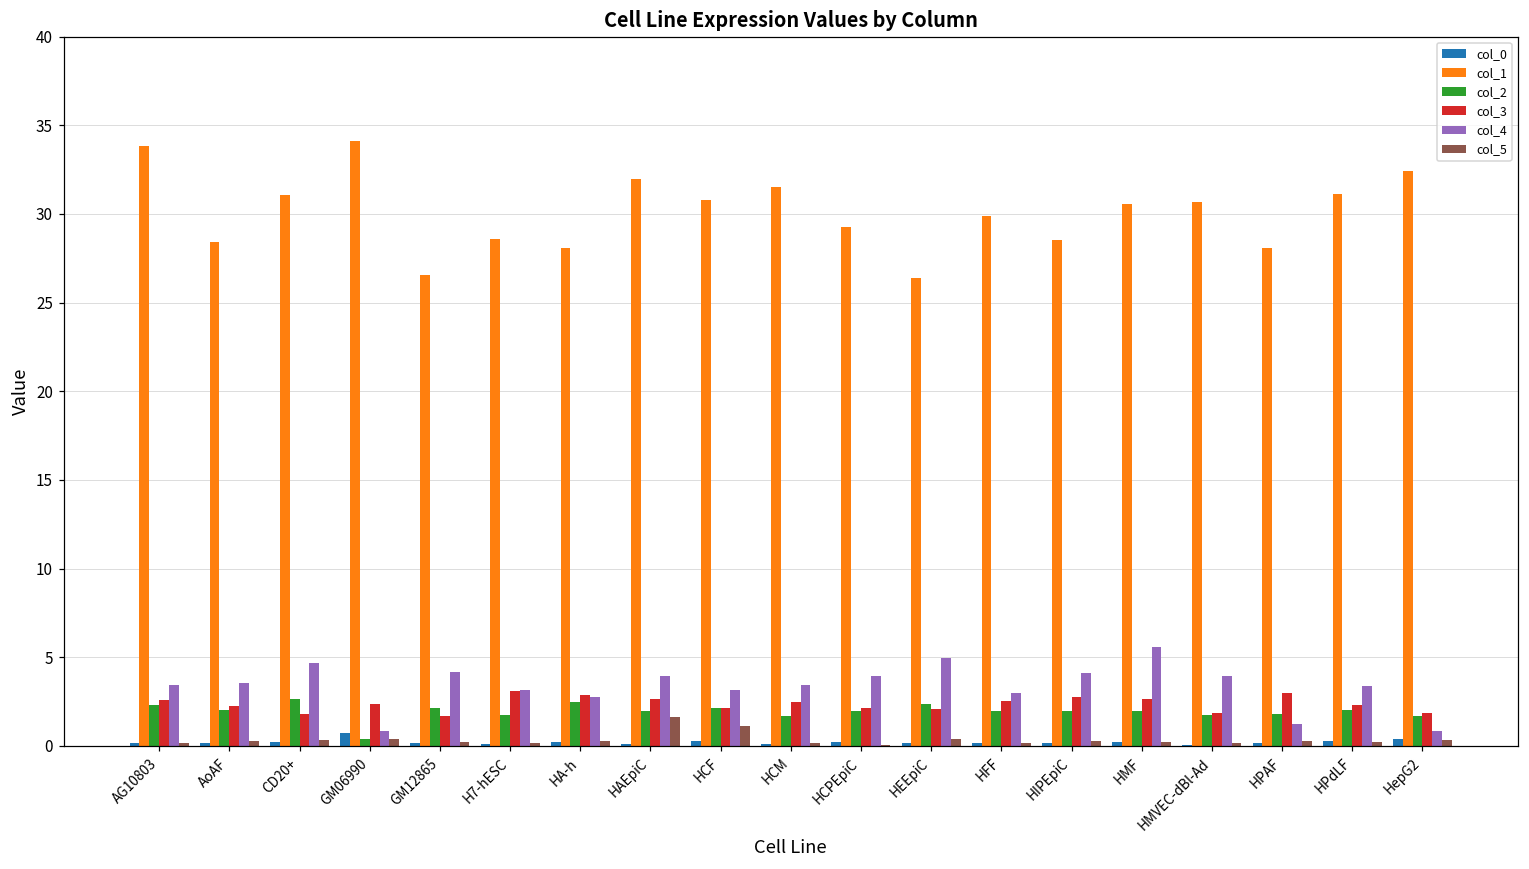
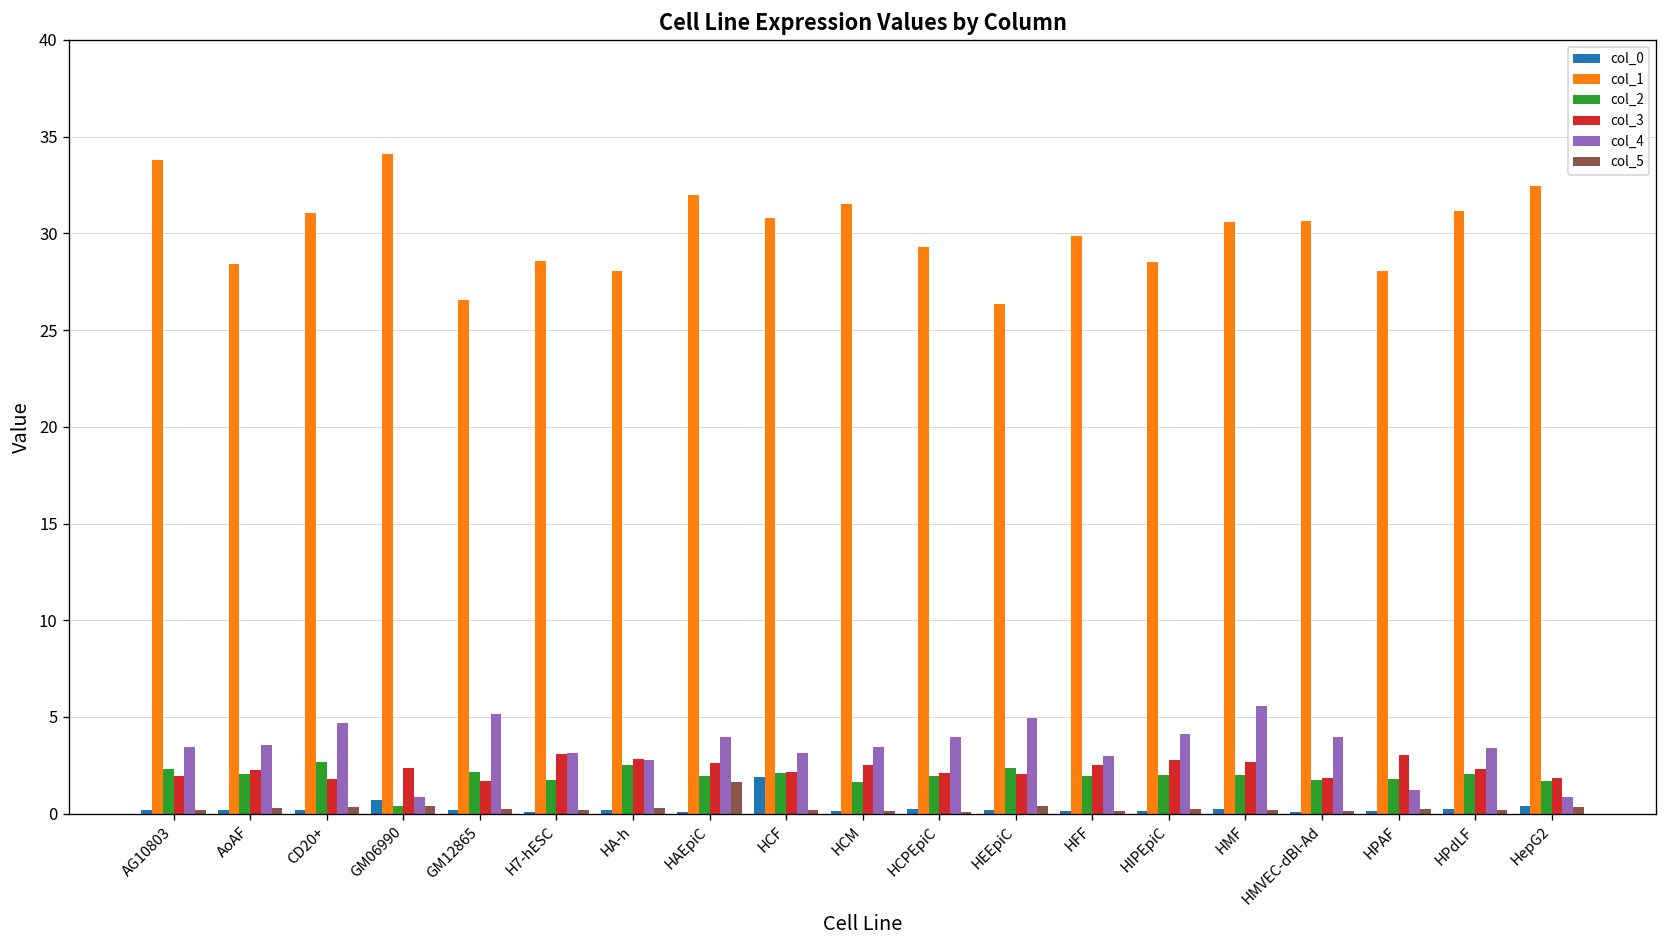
  {
    "col_0": {
      "AG10803": 0.2,
      "AoAF": 0.2,
      "CD20+": 0.2,
      "GM06990": 0.7,
      "GM12865": 0.2,
      "HA-h": 0.2,
-     "HCF": 0.3,
+     "HCF": 1.9,
      "HCPEpiC": 0.2,
      "HEEpiC": 0.2,
      "HFF": 0.2,
      "HIPEpiC": 0.2,
      "HMF": 0.2,
      "HPdLF": 0.3,
      "HepG2": 0.4
    },
    "col_1": {
      "AG10803": 33.8,
      "AoAF": 28.4,
      "CD20+": 31.1,
      "GM06990": 34.1,
      "GM12865": 26.6,
      "H7-hESC": 28.6,
      "HA-h": 28.1,
      "HAEpiC": 32.0,
      "HCF": 30.8,
      "HCM": 31.5,
      "HCPEpiC": 29.3,
      "HEEpiC": 26.4,
      "HFF": 29.9,
      "HIPEpiC": 28.5,
      "HMF": 30.6,
      "HMVEC-dBl-Ad": 30.6,
      "HPAF": 28.1,
      "HPdLF": 31.1,
      "HepG2": 32.4
    },
    "col_2": {
      "AG10803": 2.3,
      "AoAF": 2.0,
      "CD20+": 2.7,
      "GM06990": 0.4,
      "GM12865": 2.1,
      "H7-hESC": 1.7,
      "HA-h": 2.5,
      "HAEpiC": 1.9,
      "HCF": 2.1,
      "HCM": 1.7,
      "HCPEpiC": 2.0,
      "HEEpiC": 2.4,
      "HFF": 2.0,
      "HIPEpiC": 2.0,
      "HMF": 2.0,
      "HMVEC-dBl-Ad": 1.7,
      "HPAF": 1.8,
      "HPdLF": 2.0,
      "HepG2": 1.7
    },
    "col_3": {
-     "AG10803": 2.6,
+     "AG10803": 2.0,
      "AoAF": 2.3,
      "CD20+": 1.8,
      "GM06990": 2.3,
      "GM12865": 1.7,
      "H7-hESC": 3.1,
      "HA-h": 2.8,
      "HAEpiC": 2.6,
      "HCF": 2.2,
      "HCM": 2.5,
      "HCPEpiC": 2.1,
      "HEEpiC": 2.1,
      "HFF": 2.5,
      "HIPEpiC": 2.8,
      "HMF": 2.7,
      "HMVEC-dBl-Ad": 1.8,
      "HPAF": 3.0,
      "HPdLF": 2.3,
      "HepG2": 1.9
    },
    "col_4": {
      "AG10803": 3.4,
      "AoAF": 3.5,
      "CD20+": 4.7,
      "GM06990": 0.8,
-     "GM12865": 4.1,
+     "GM12865": 5.2,
      "H7-hESC": 3.1,
      "HA-h": 2.8,
      "HAEpiC": 4.0,
      "HCF": 3.2,
      "HCM": 3.4,
      "HCPEpiC": 3.9,
      "HEEpiC": 5.0,
      "HFF": 3.0,
      "HIPEpiC": 4.1,
      "HMF": 5.6,
      "HMVEC-dBl-Ad": 4.0,
      "HPAF": 1.2,
      "HPdLF": 3.4,
      "HepG2": 0.9
    },
    "col_5": {
      "AG10803": 0.2,
      "AoAF": 0.3,
      "CD20+": 0.3,
      "GM06990": 0.4,
      "GM12865": 0.2,
      "H7-hESC": 0.2,
      "HA-h": 0.3,
      "HAEpiC": 1.7,
-     "HCF": 1.1,
+     "HCF": 0.2,
      "HEEpiC": 0.4,
      "HIPEpiC": 0.3,
      "HMF": 0.2,
      "HPAF": 0.3,
      "HPdLF": 0.2,
      "HepG2": 0.4
    }
  }
